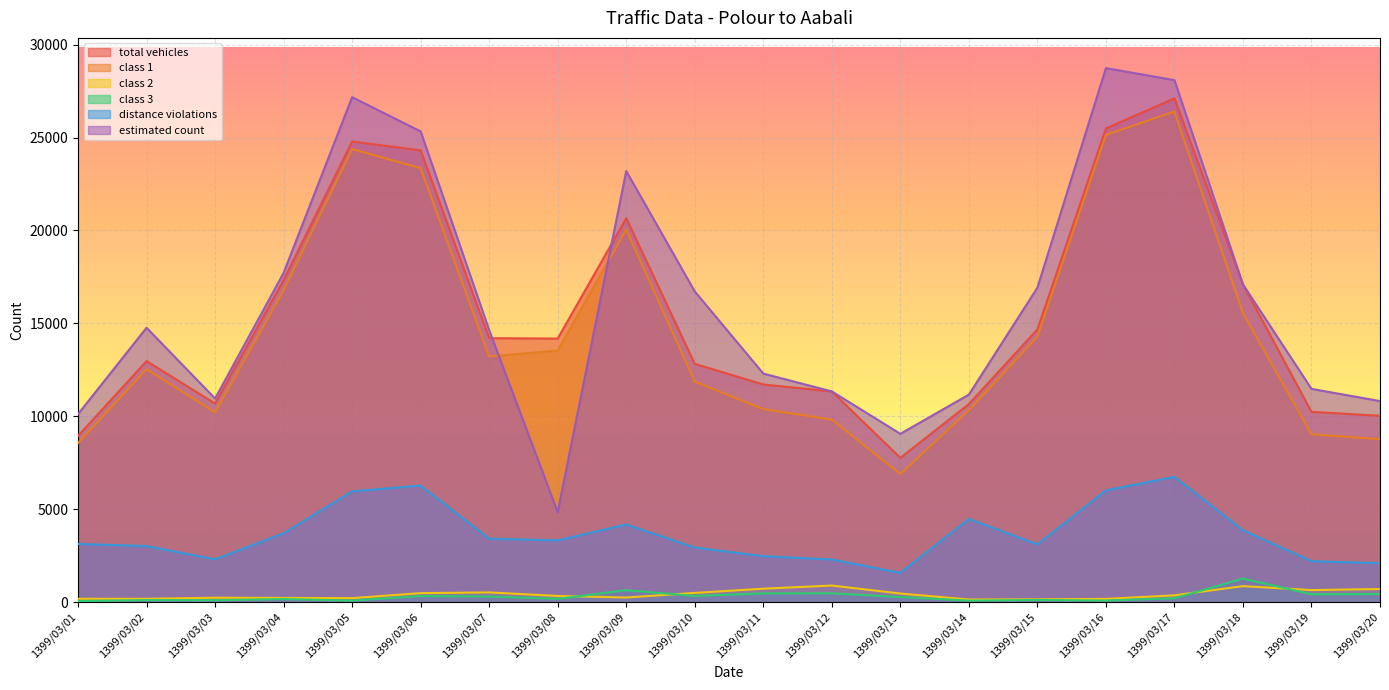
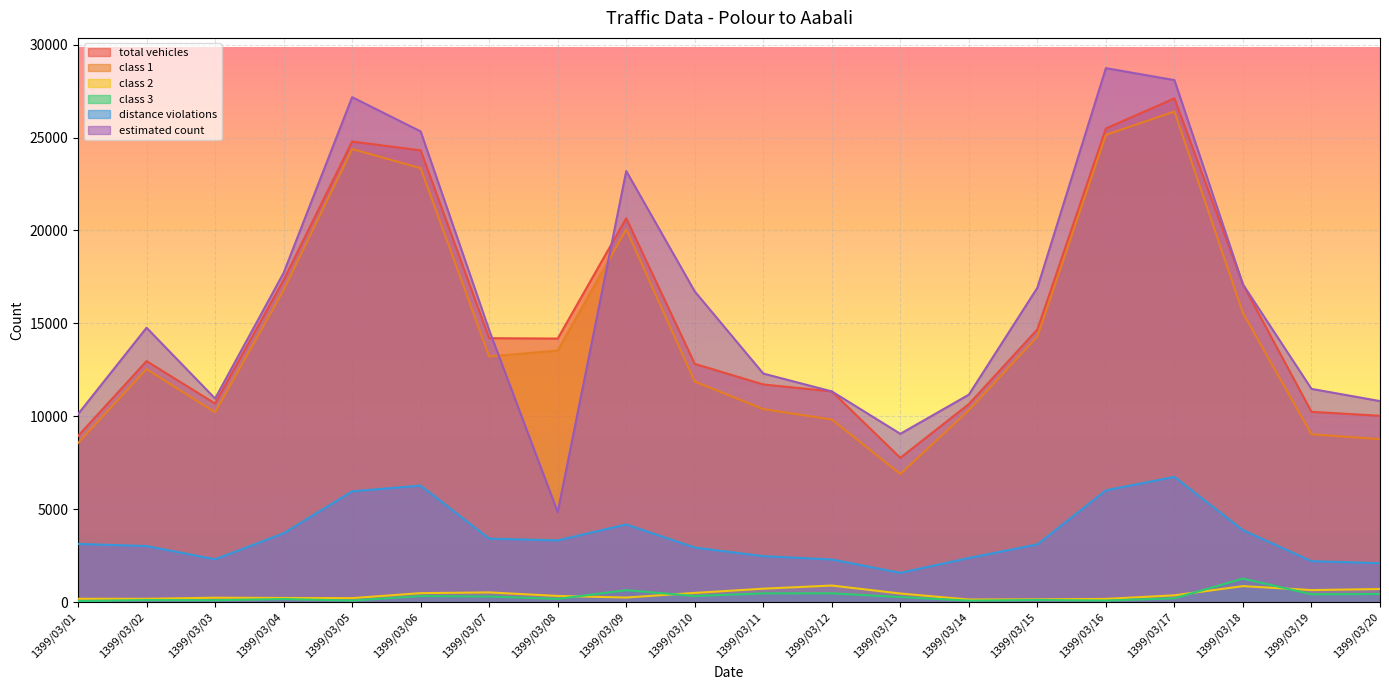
  {
    "class 2": {
      "1399/03/06": 500,
      "1399/03/07": 500,
      "1399/03/08": 300,
      "1399/03/09": 300,
      "1399/03/10": 500,
      "1399/03/11": 700,
      "1399/03/12": 900,
      "1399/03/13": 500,
      "1399/03/17": 400,
      "1399/03/18": 900,
      "1399/03/19": 700,
      "1399/03/20": 700
    },
    "class 3": {
      "1399/03/06": 300,
      "1399/03/07": 300,
      "1399/03/08": 200,
      "1399/03/09": 600,
      "1399/03/10": 300,
      "1399/03/11": 500,
      "1399/03/12": 500,
      "1399/03/13": 300,
      "1399/03/17": 200,
      "1399/03/18": 1300,
      "1399/03/19": 400,
      "1399/03/20": 400
    },
    "distance violations": {
      "1399/03/01": 3100,
      "1399/03/02": 3000,
      "1399/03/03": 2300,
      "1399/03/04": 3700,
      "1399/03/05": 6000,
      "1399/03/06": 6300,
      "1399/03/07": 3400,
      "1399/03/08": 3300,
      "1399/03/09": 4200,
      "1399/03/10": 2900,
      "1399/03/11": 2500,
      "1399/03/12": 2300,
      "1399/03/13": 1600,
-     "1399/03/14": 4500,
+     "1399/03/14": 2400,
      "1399/03/15": 3100,
      "1399/03/16": 6000,
      "1399/03/17": 6700,
      "1399/03/18": 3900,
      "1399/03/19": 2200,
      "1399/03/20": 2100
    },
    "estimated count": {
      "1399/03/01": 10100,
      "1399/03/02": 14800,
      "1399/03/03": 11000,
      "1399/03/04": 17700,
      "1399/03/05": 27200,
      "1399/03/06": 25300,
      "1399/03/07": 14600,
      "1399/03/08": 4800,
      "1399/03/09": 23200,
      "1399/03/10": 16700,
      "1399/03/11": 12300,
      "1399/03/13": 9100,
      "1399/03/14": 11200,
      "1399/03/15": 16900,
      "1399/03/16": 28700,
      "1399/03/17": 28100,
      "1399/03/19": 11500,
      "1399/03/20": 10800
    }
  }
